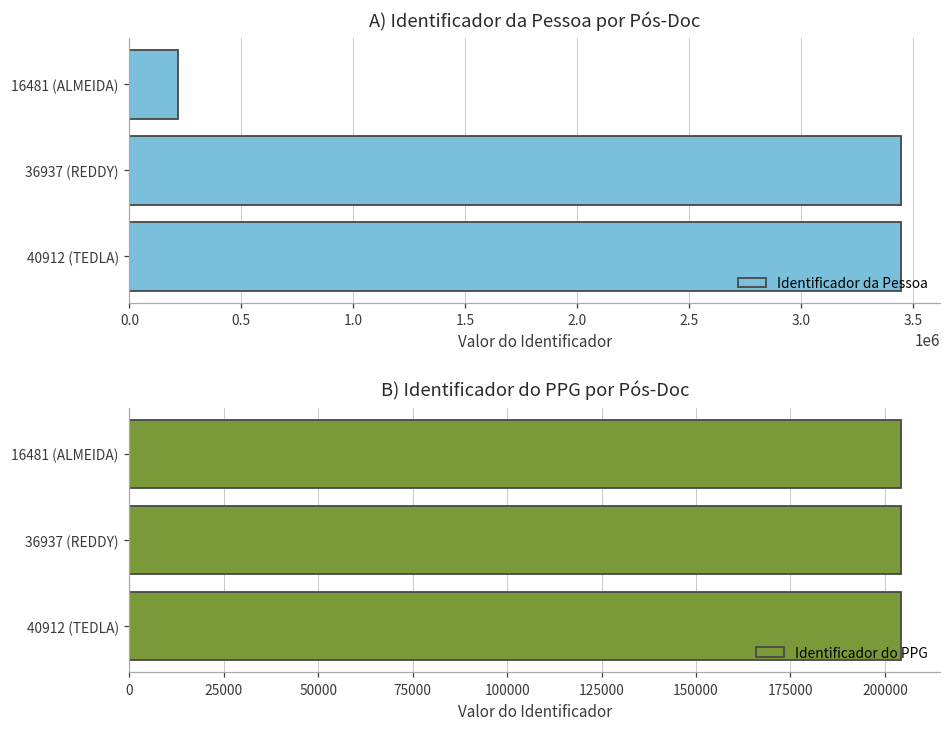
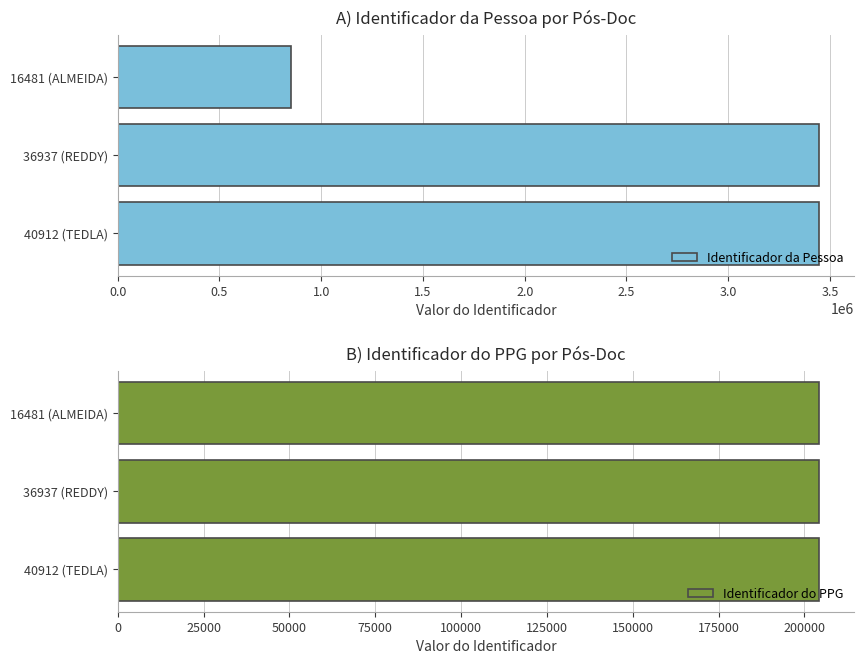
  {
    "A) Identificador da Pessoa por Pós-Doc": {
-     "16481 (ALMEIDA)": 220000,
+     "16481 (ALMEIDA)": 850000,
      "36937 (REDDY)": 3450000,
      "40912 (TEDLA)": 3450000
    },
    "B) Identificador do PPG por Pós-Doc": {
      "16481 (ALMEIDA)": 204000,
      "36937 (REDDY)": 204000,
      "40912 (TEDLA)": 204000
    }
  }
